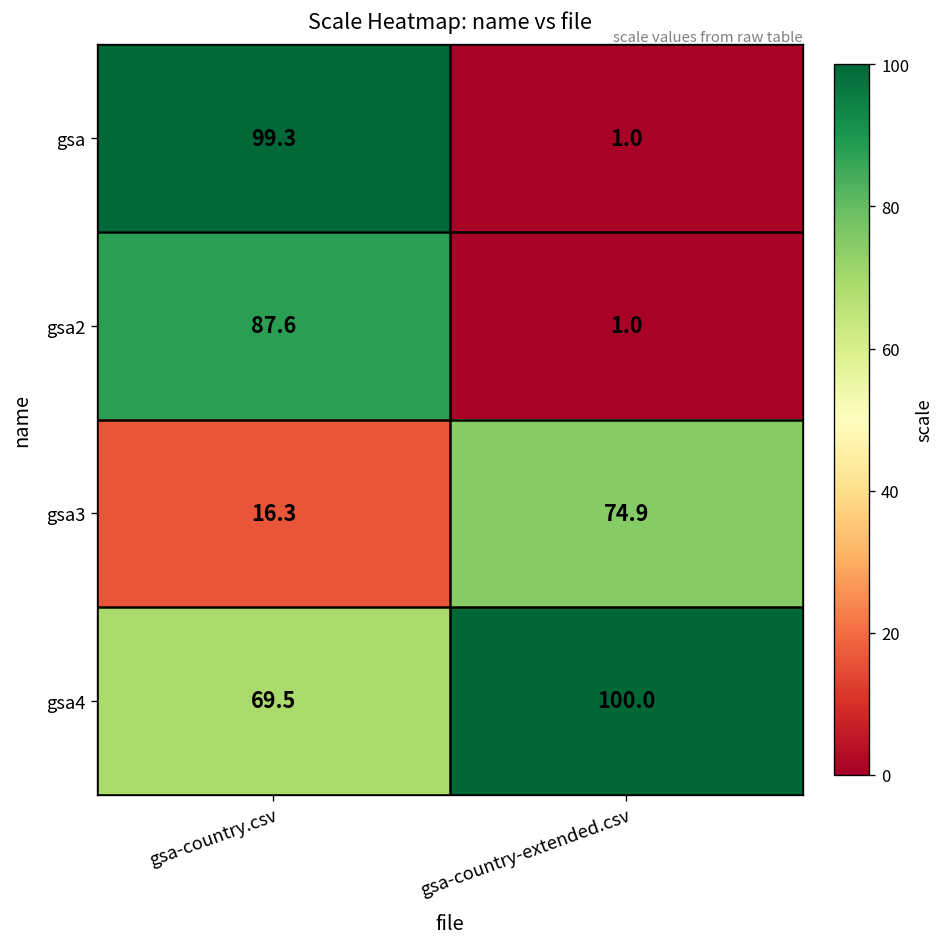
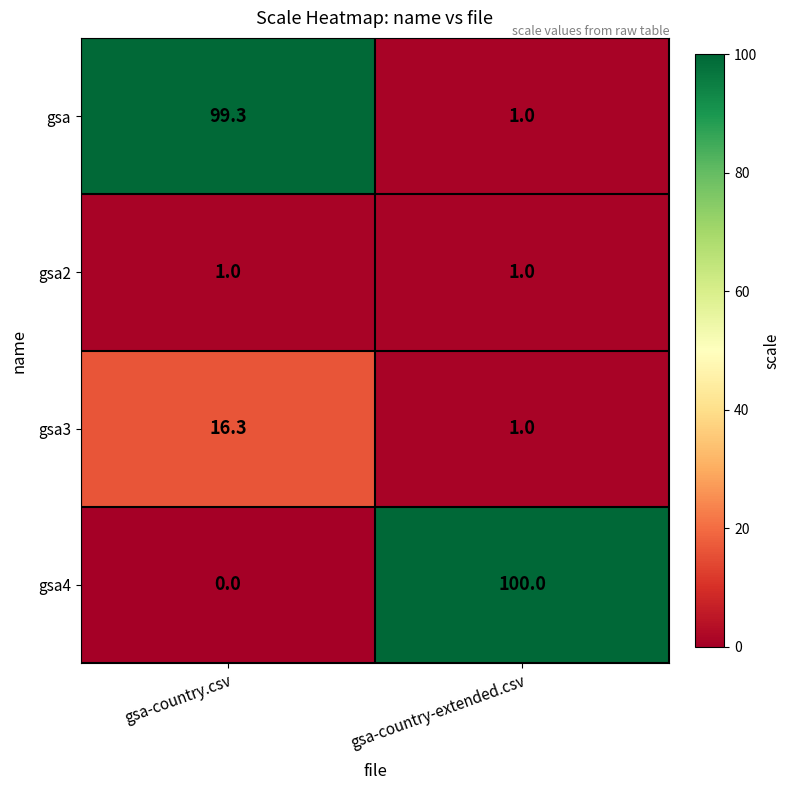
  {
    "gsa": {
      "gsa-country.csv": 99.3,
      "gsa-country-extended.csv": 1.0
    },
    "gsa2": {
-     "gsa-country.csv": 87.6,
+     "gsa-country.csv": 1.0,
      "gsa-country-extended.csv": 1.0
    },
    "gsa3": {
      "gsa-country.csv": 16.3,
-     "gsa-country-extended.csv": 74.9
+     "gsa-country-extended.csv": 1.0
    },
    "gsa4": {
-     "gsa-country.csv": 69.5,
+     "gsa-country.csv": 0.0,
      "gsa-country-extended.csv": 100.0
    }
  }
